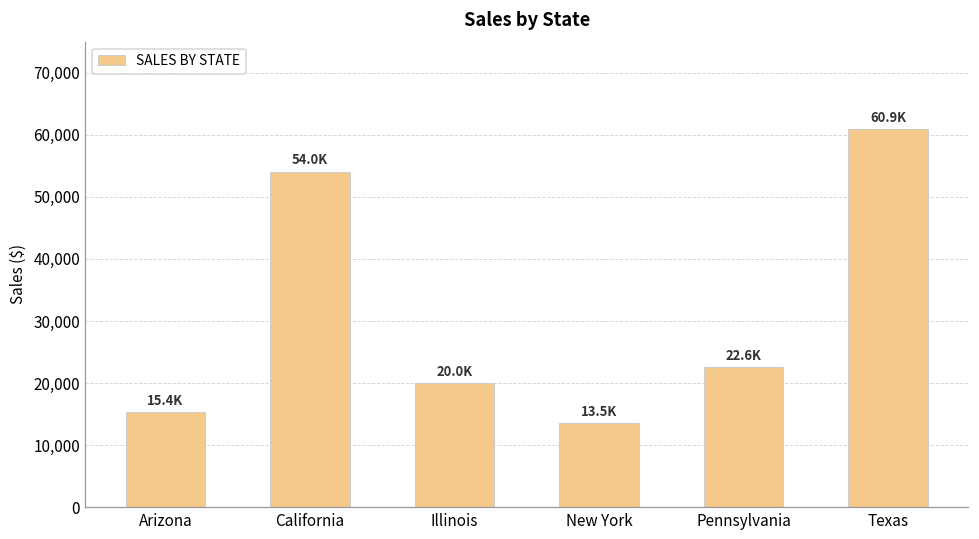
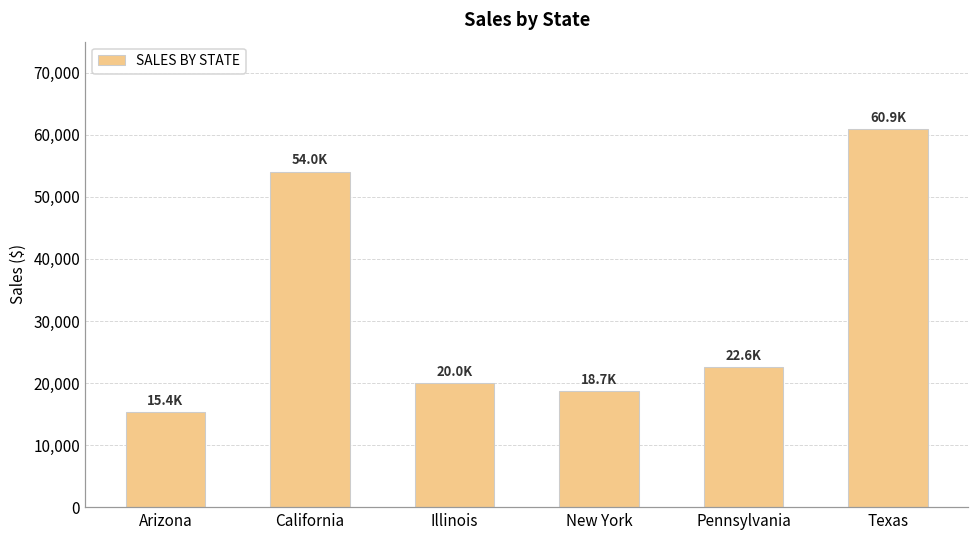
  {
    "Arizona": "15.4K",
    "California": "54.0K",
    "Illinois": "20.0K",
-   "New York": "13.5K",
+   "New York": "18.7K",
    "Pennsylvania": "22.6K",
    "Texas": "60.9K"
  }
